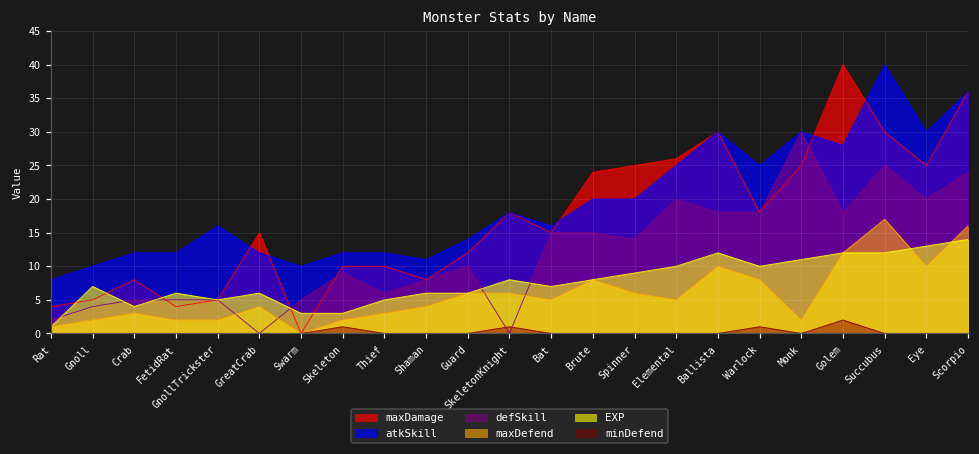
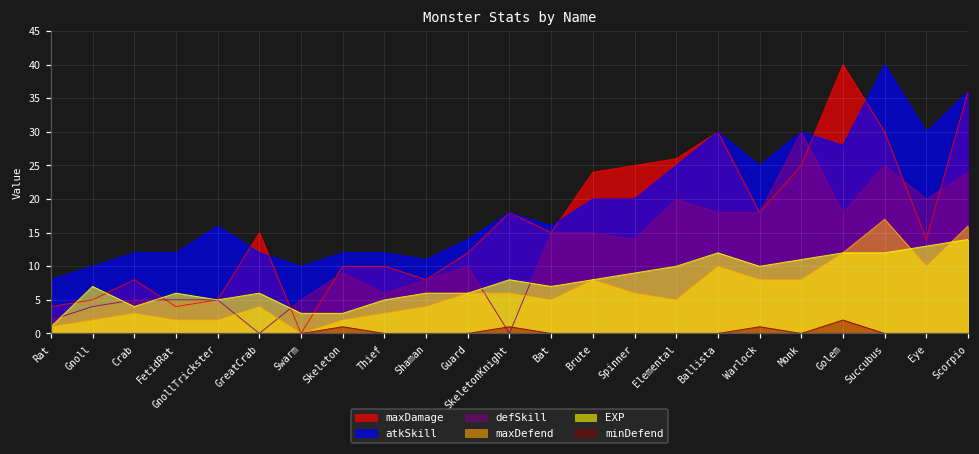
  {
    "maxDamage": {
      "Rat": 4,
      "Gnoll": 5,
      "Crab": 8,
      "FetidRat": 4,
      "GreatCrab": 15,
      "Skeleton": 10,
      "Thief": 10,
      "Guard": 12,
      "Brute": 24,
      "Spinner": 25,
      "Elemental": 26,
      "Monk": 25,
      "Golem": 40,
      "Succubus": 30,
-     "Eye": 25
+     "Eye": 14
    },
    "atkSkill": {
      "Rat": 8,
      "Gnoll": 10,
      "Crab": 12,
      "FetidRat": 12,
      "GnollTrickster": 16,
      "GreatCrab": 12,
      "Swarm": 10,
      "Skeleton": 12,
      "Thief": 12,
      "Shaman": 11,
      "Guard": 14,
      "Bat": 16,
      "Brute": 20,
      "Spinner": 20,
      "Elemental": 25,
      "Warlock": 25,
      "Golem": 28,
      "Succubus": 40,
      "Eye": 30
    },
    "defSkill": {
      "Rat": 2,
      "Gnoll": 4,
      "Crab": 5,
      "FetidRat": 5,
      "Swarm": 5,
      "Skeleton": 9,
      "Thief": 6,
      "Guard": 10,
      "SkeletonKnight": 0,
      "Brute": 15,
      "Spinner": 14,
      "Elemental": 20,
      "Ballista": 18,
      "Golem": 18,
      "Succubus": 25,
      "Eye": 20,
      "Scorpio": 24
    },
    "maxDefend": {
      "Gnoll": 2,
      "Crab": 3,
      "FetidRat": 2,
      "GnollTrickster": 2,
      "GreatCrab": 4,
      "Skeleton": 2,
      "Thief": 3,
      "Shaman": 4,
      "SkeletonKnight": 6,
      "Bat": 5,
      "Spinner": 6,
      "Elemental": 5,
      "Ballista": 10,
      "Warlock": 8,
-     "Monk": 2,
+     "Monk": 8,
      "Succubus": 17,
      "Eye": 10,
      "Scorpio": 16
    },
    "EXP": {
      "Gnoll": 7,
      "Crab": 4,
      "FetidRat": 6,
      "GreatCrab": 6,
      "Swarm": 3,
      "Skeleton": 3,
      "Thief": 5,
      "Shaman": 6,
      "SkeletonKnight": 8,
      "Bat": 7,
      "Spinner": 9,
      "Elemental": 10,
      "Ballista": 12,
      "Warlock": 10,
      "Monk": 11,
      "Succubus": 12,
      "Eye": 13,
      "Scorpio": 14
    },
    "minDefend": {
      "Rat": 0,
      "Gnoll": 0,
      "Crab": 0,
      "FetidRat": 0,
      "GnollTrickster": 0,
      "Skeleton": 1,
      "Thief": 0,
      "Shaman": 0,
      "Guard": 0,
      "SkeletonKnight": 1,
      "Bat": 0,
      "Brute": 0,
      "Spinner": 0,
      "Elemental": 0,
      "Ballista": 0,
      "Warlock": 1,
      "Monk": 0,
      "Golem": 2,
      "Succubus": 0,
      "Eye": 0,
      "Scorpio": 0
    }
  }
